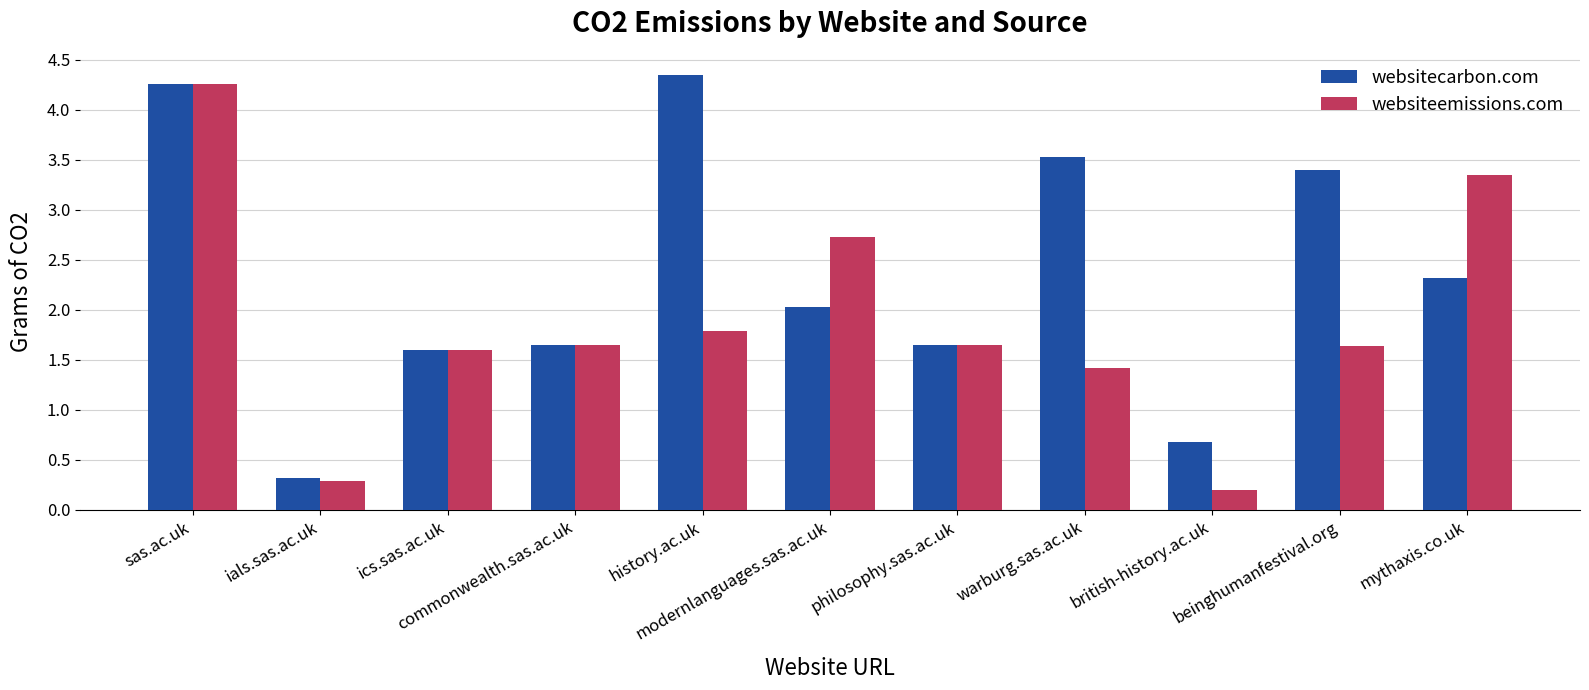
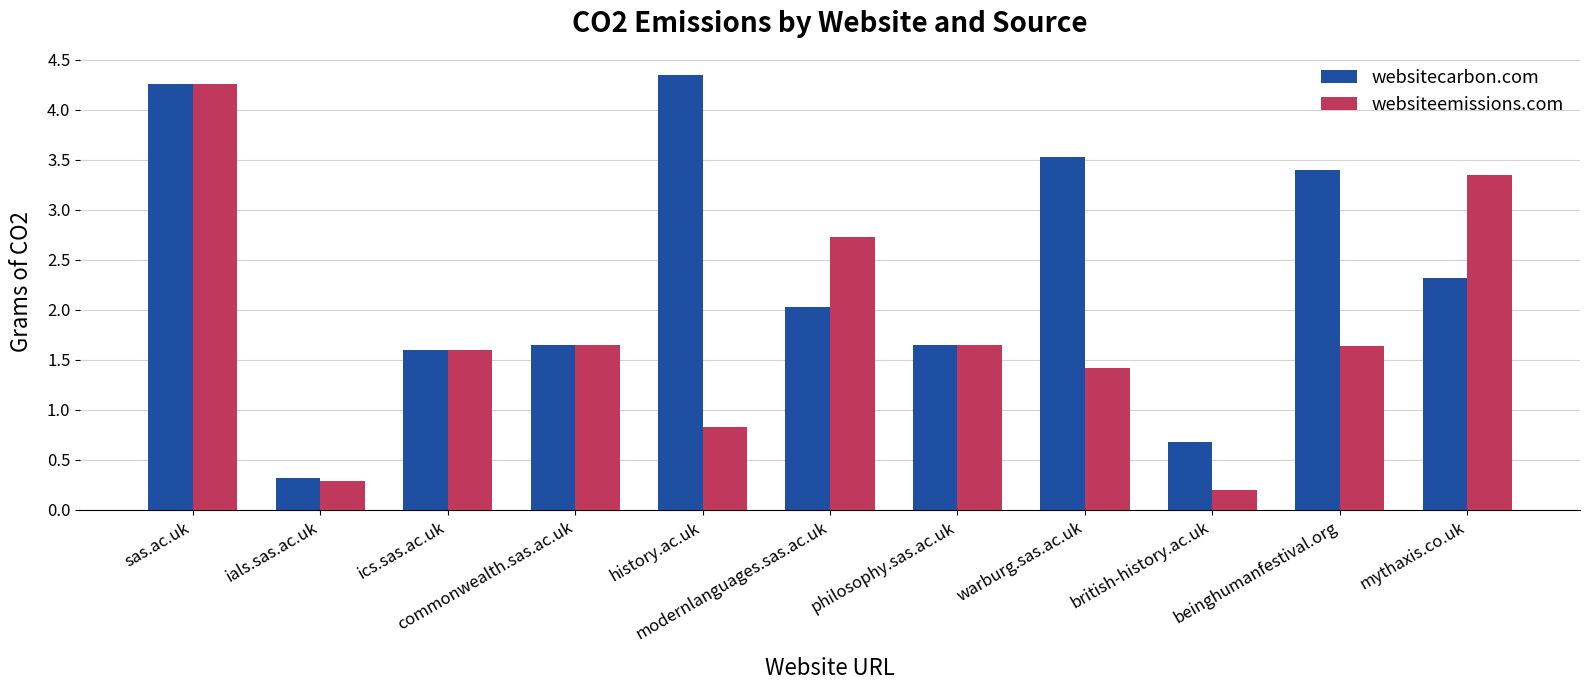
  {
    "websitecarbon.com": {
      "sas.ac.uk": 4.26,
      "ials.sas.ac.uk": 0.32,
      "ics.sas.ac.uk": 1.60,
      "commonwealth.sas.ac.uk": 1.64,
      "history.ac.uk": 4.35,
      "modernlanguages.sas.ac.uk": 2.03,
      "philosophy.sas.ac.uk": 1.65,
      "warburg.sas.ac.uk": 3.53,
      "british-history.ac.uk": 0.68,
      "beinghumanfestival.org": 3.40,
      "mythaxis.co.uk": 2.32
    },
    "websiteemissions.com": {
      "sas.ac.uk": 4.26,
      "ials.sas.ac.uk": 0.28,
      "ics.sas.ac.uk": 1.60,
      "commonwealth.sas.ac.uk": 1.64,
-     "history.ac.uk": 1.79,
+     "history.ac.uk": 0.83,
      "modernlanguages.sas.ac.uk": 2.73,
      "philosophy.sas.ac.uk": 1.65,
      "warburg.sas.ac.uk": 1.42,
      "british-history.ac.uk": 0.20,
      "beinghumanfestival.org": 1.64,
      "mythaxis.co.uk": 3.35
    }
  }
